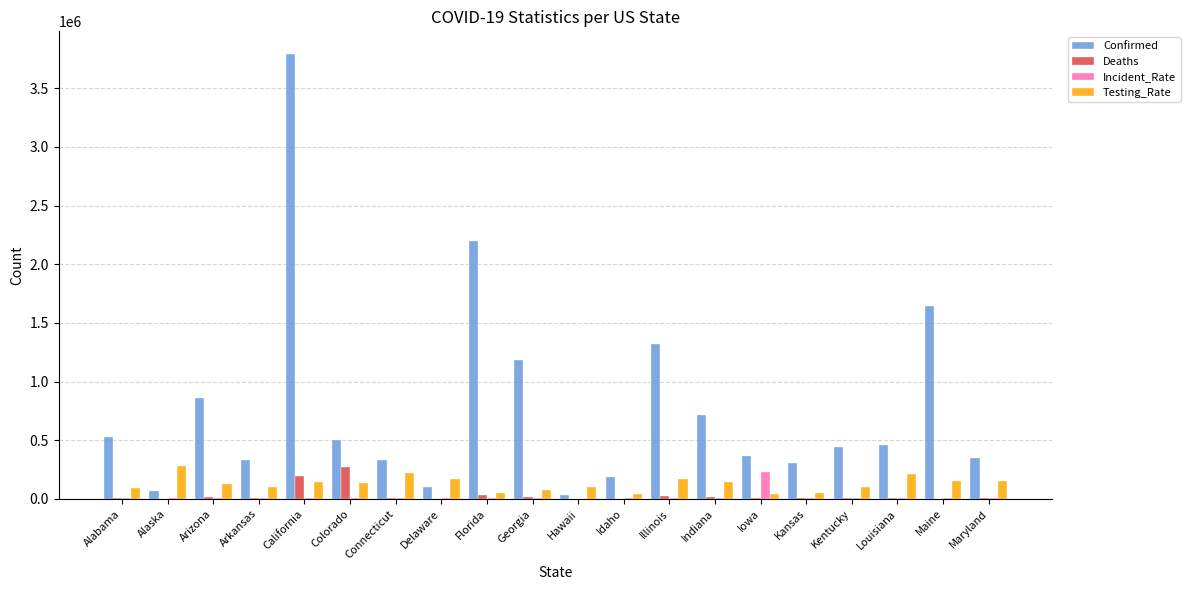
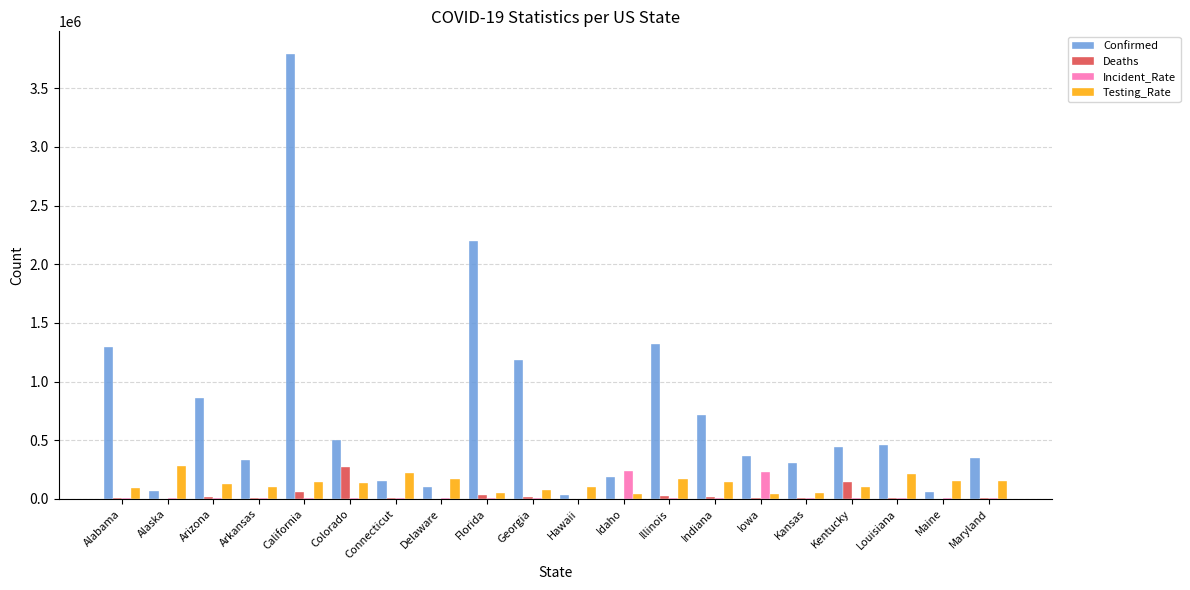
  {
    "Confirmed": {
-     "Alabama": 530000,
+     "Alabama": 1290000,
      "Alaska": 70000,
      "Arizona": 860000,
      "Arkansas": 330000,
      "California": 3790000,
      "Colorado": 500000,
-     "Connecticut": 330000,
+     "Connecticut": 150000,
      "Delaware": 100000,
      "Florida": 2200000,
      "Georgia": 1190000,
      "Hawaii": 30000,
      "Idaho": 190000,
      "Illinois": 1320000,
      "Indiana": 710000,
      "Iowa": 360000,
      "Kansas": 310000,
      "Kentucky": 440000,
      "Louisiana": 460000,
-     "Maine": 1640000,
+     "Maine": 60000,
      "Maryland": 350000
    },
    "Deaths": {
-     "California": 190000,
+     "California": 60000,
      "Colorado": 270000,
      "Florida": 30000,
      "Illinois": 20000,
-     "Kentucky": 10000
+     "Kentucky": 140000
    },
    "Incident_Rate": {
-     "Idaho": 10000,
+     "Idaho": 240000,
      "Iowa": 230000
    },
    "Testing_Rate": {
      "Alabama": 90000,
      "Alaska": 280000,
      "Arizona": 120000,
      "Arkansas": 100000,
      "California": 150000,
      "Colorado": 130000,
      "Connecticut": 220000,
      "Delaware": 170000,
      "Florida": 50000,
      "Georgia": 80000,
      "Hawaii": 100000,
      "Idaho": 40000,
      "Illinois": 170000,
      "Indiana": 140000,
      "Iowa": 40000,
      "Kansas": 50000,
      "Kentucky": 100000,
      "Louisiana": 210000,
      "Maine": 150000,
      "Maryland": 160000
    }
  }
